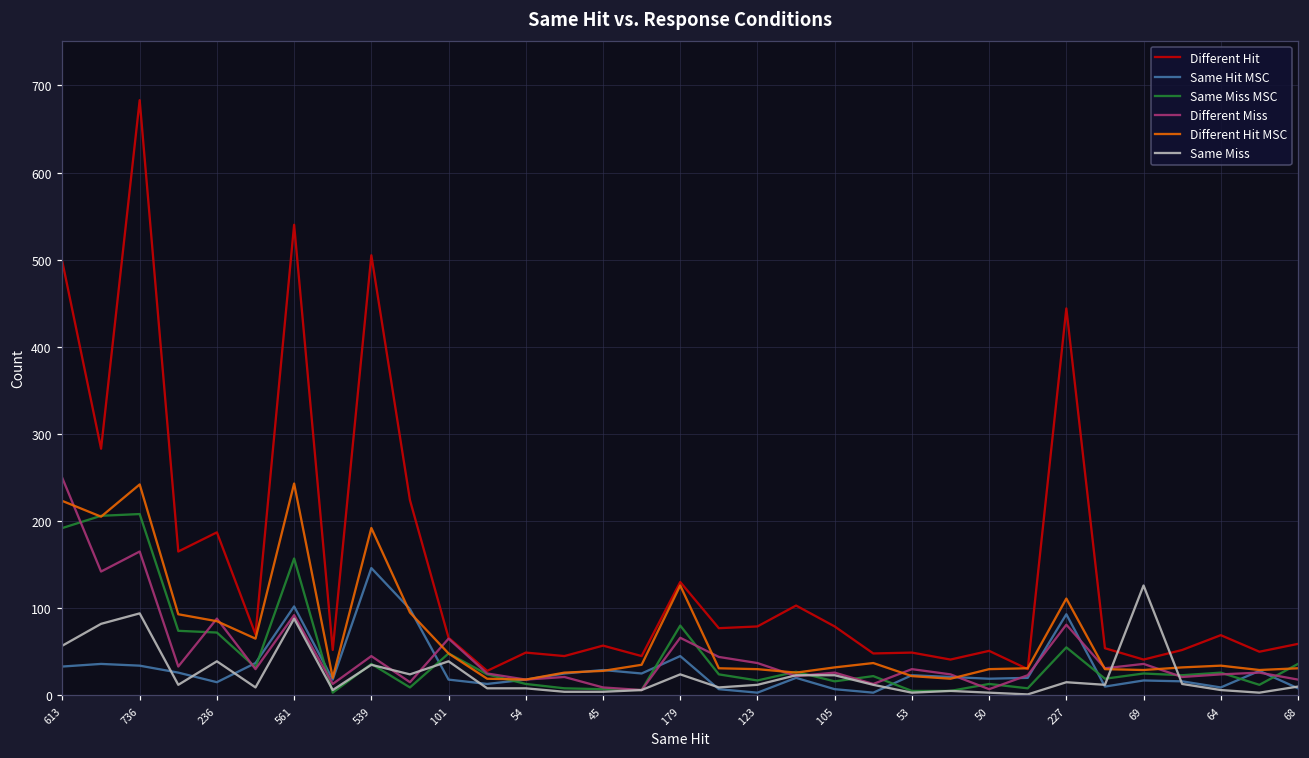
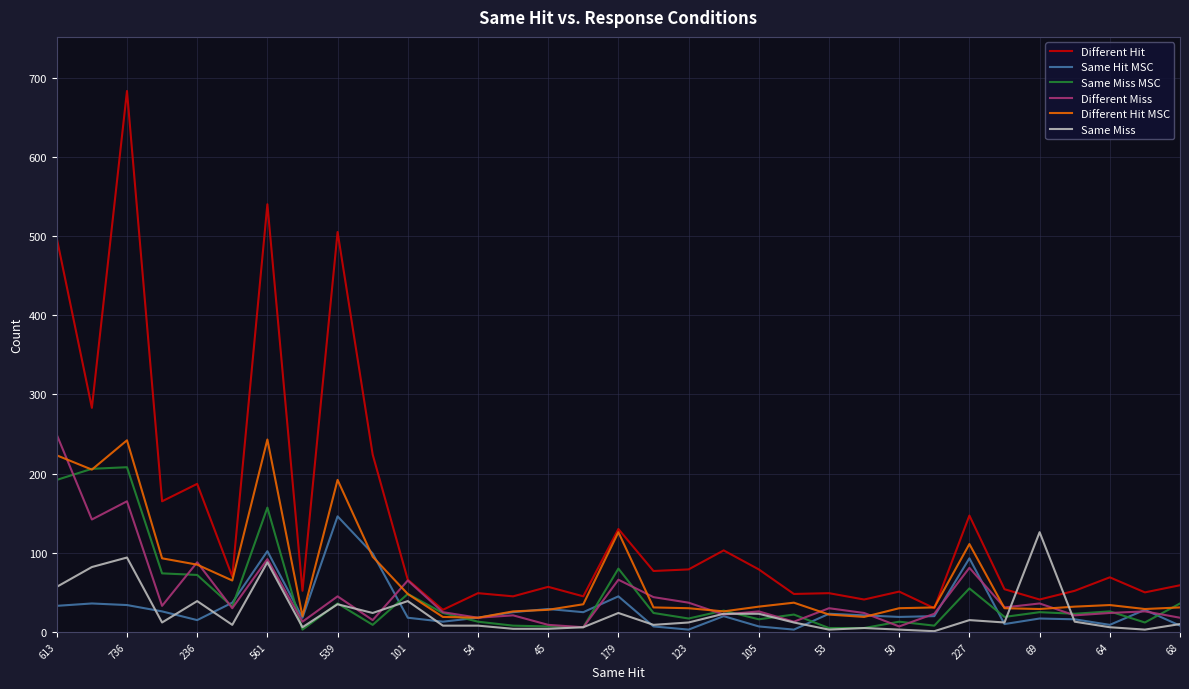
  {
    "Different Hit": {
      "613": 500,
      "736": 680,
      "236": 190,
      "561": 540,
      "539": 510,
      "54": 50,
      "45": 60,
      "179": 130,
      "123": 80,
      "105": 80,
      "53": 50,
      "50": 50,
-     "227": 440,
+     "227": 150,
      "69": 40,
      "64": 70,
      "68": 60
    },
    "Same Hit MSC": {
      "613": 30,
      "736": 30,
      "236": 20,
      "561": 100,
      "539": 150,
      "101": 20,
      "179": 50,
      "123": 0,
      "105": 10,
      "50": 20,
      "227": 90,
      "69": 20
    },
    "Same Miss MSC": {
      "613": 190,
      "736": 210,
      "236": 70,
      "561": 160,
      "54": 10,
      "179": 80,
      "123": 20,
      "105": 20,
      "50": 10,
      "227": 60,
      "69": 30,
      "68": 40
    },
    "Different Miss": {
      "613": 250,
      "736": 170,
      "561": 90,
      "539": 50,
      "179": 70,
      "123": 40,
      "53": 30,
      "50": 10,
      "227": 80,
      "69": 40,
      "68": 20
    },
    "Different Hit MSC": {
      "613": 220,
      "736": 240,
      "561": 240,
      "539": 190,
      "179": 130,
      "123": 30,
      "105": 30,
      "50": 30,
      "227": 110,
      "69": 30,
      "64": 30,
      "68": 30
    },
    "Same Miss": {
      "613": 60,
      "736": 90,
      "236": 40,
      "561": 90,
      "101": 40,
      "54": 10,
      "179": 20,
      "123": 10,
      "50": 0,
      "227": 20,
      "69": 130
    }
  }
